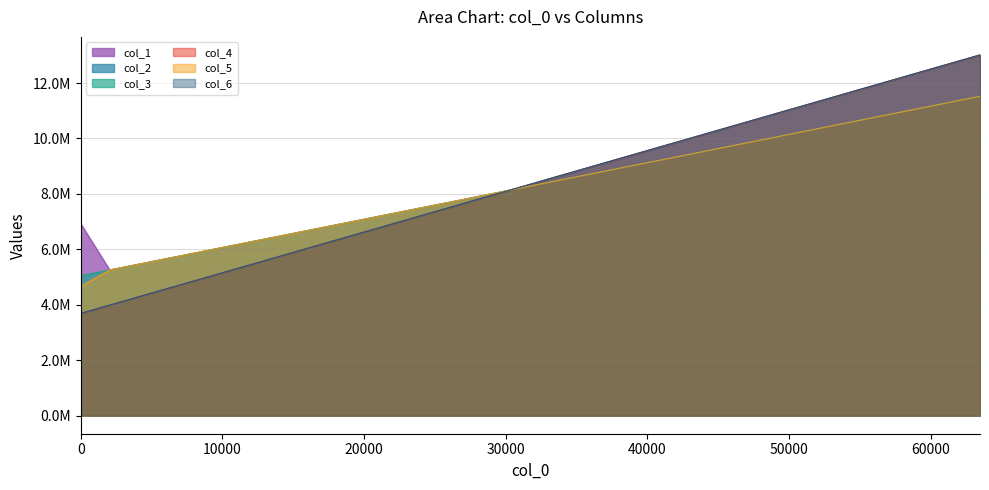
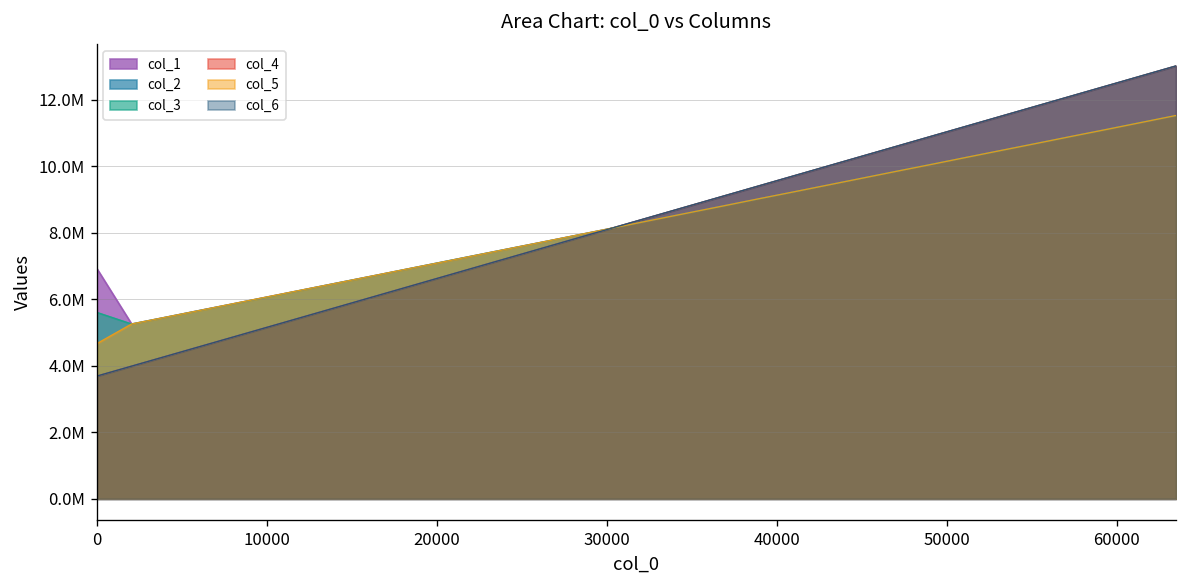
  {
    "col_1": {
      "0": 6900000
    },
    "col_6": {
      "0": 3700000
    },
    "col_3": {
-     "0": 5000000
+     "0": 5600000
    },
    "col_5": {
      "0": 4700000
    }
  }
